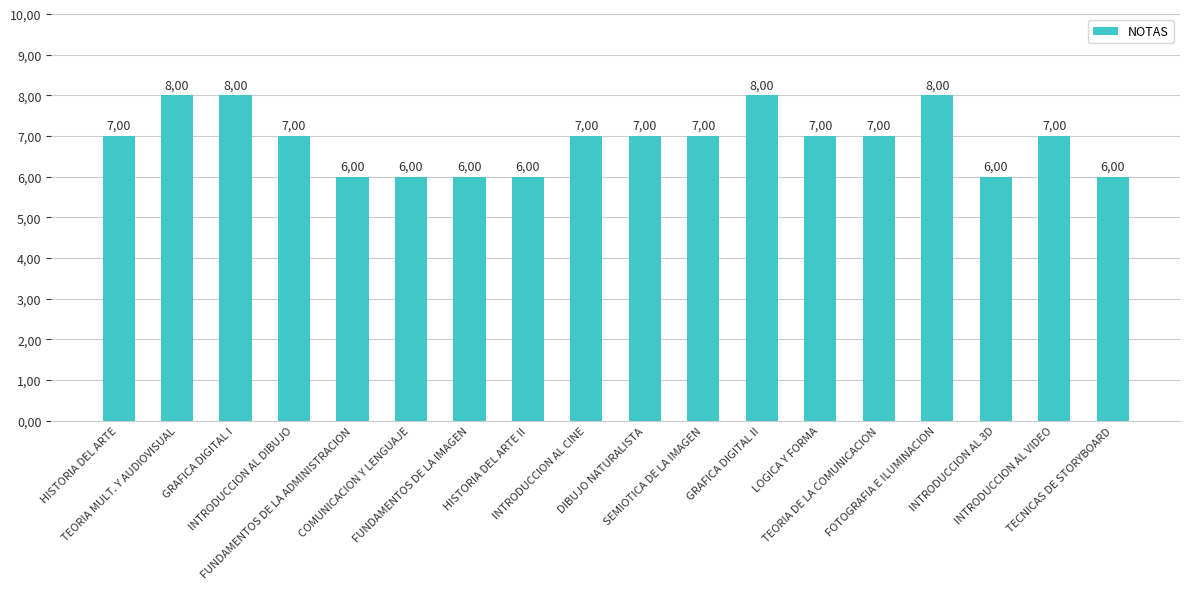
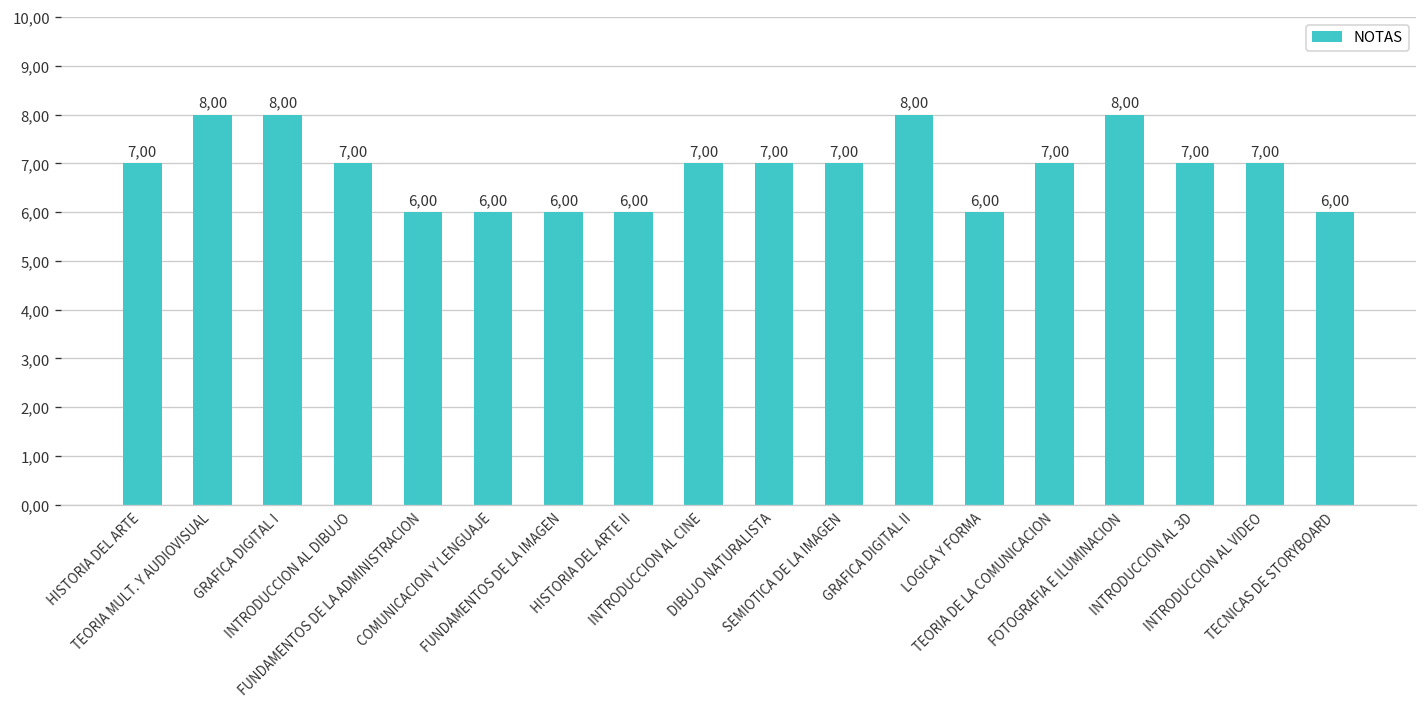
  {
-   "LOGICA Y FORMA": "7,00",
-   "INTRODUCCION AL 3D": "6,00"
+   "LOGICA Y FORMA": "6,00",
+   "INTRODUCCION AL 3D": "7,00"
  }
